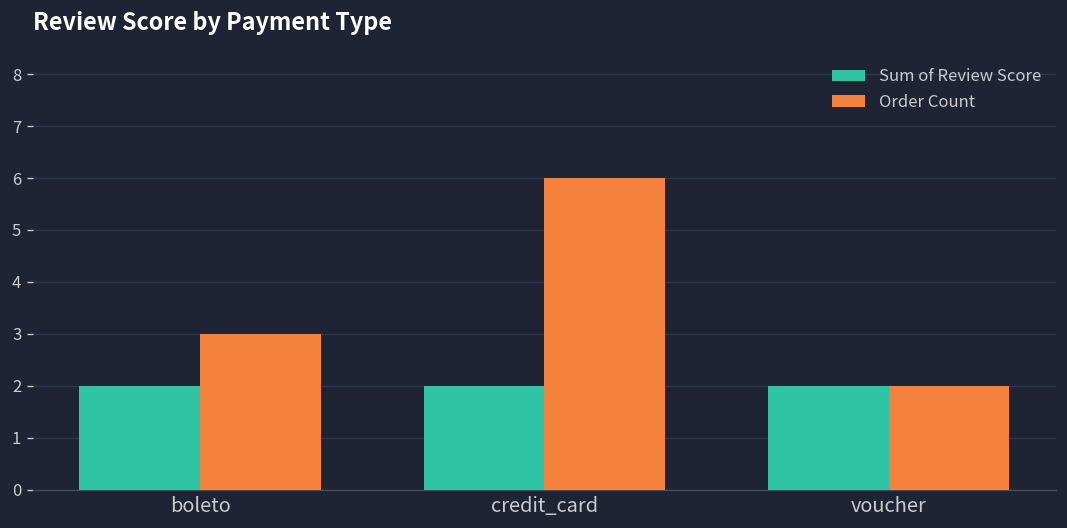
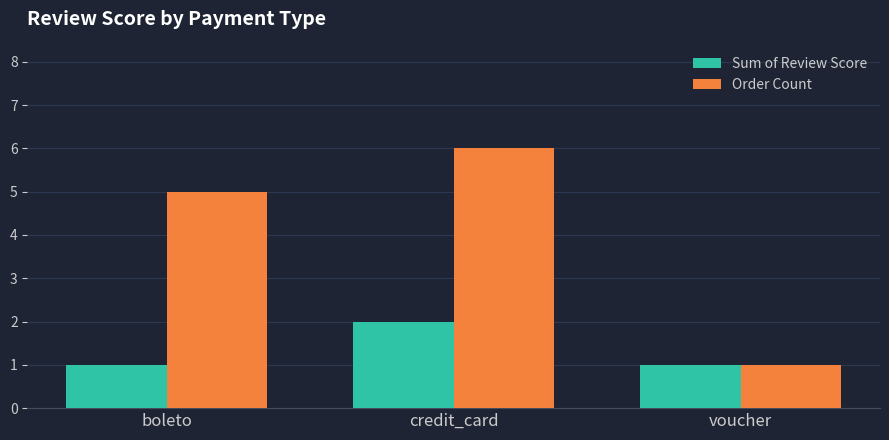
  {
    "Sum of Review Score": {
-     "boleto": 2,
+     "boleto": 1,
      "credit_card": 2,
-     "voucher": 2
+     "voucher": 1
    },
    "Order Count": {
-     "boleto": 3,
+     "boleto": 5,
      "credit_card": 6,
-     "voucher": 2
+     "voucher": 1
    }
  }
